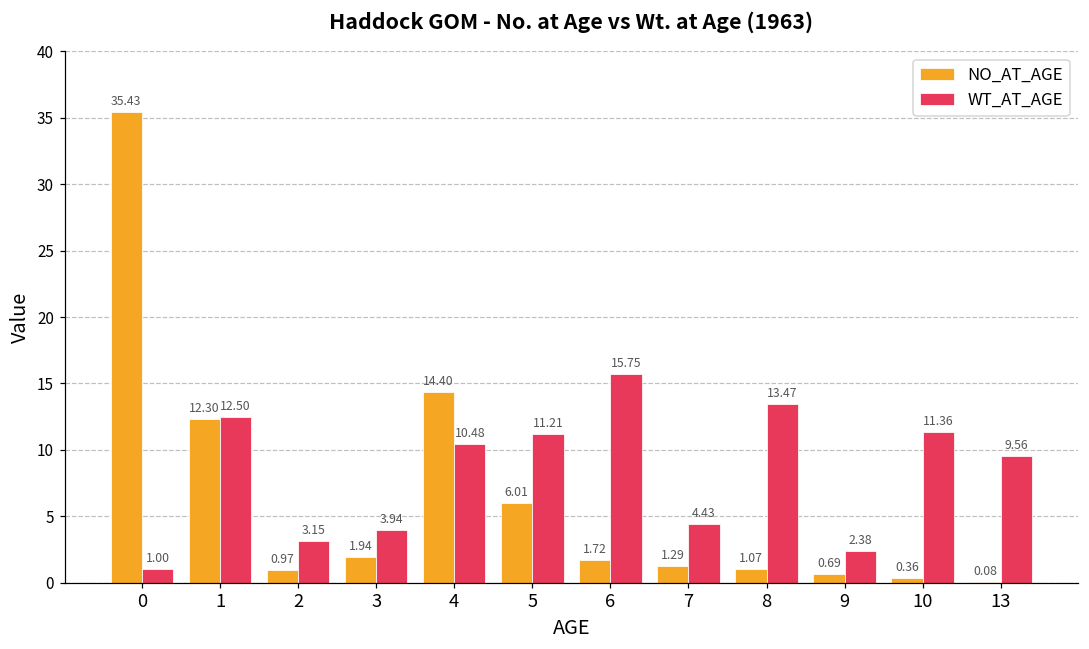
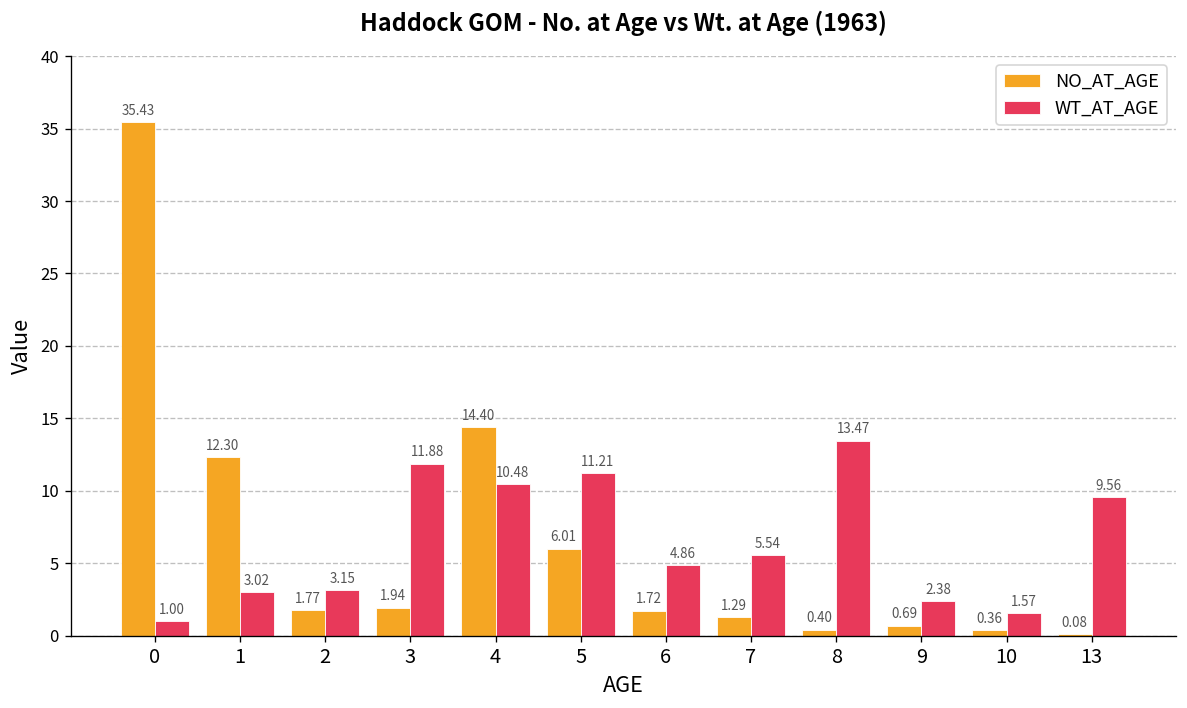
  {
    "NO_AT_AGE": {
      "0": 35.43,
      "1": 12.30,
-     "2": 0.97,
+     "2": 1.77,
      "3": 1.94,
      "4": 14.40,
      "5": 6.01,
      "6": 1.72,
      "7": 1.29,
-     "8": 1.07,
+     "8": 0.40,
      "9": 0.69,
      "10": 0.36,
      "13": 0.08
    },
    "WT_AT_AGE": {
      "0": 1.00,
-     "1": 12.50,
+     "1": 3.02,
      "2": 3.15,
-     "3": 3.94,
+     "3": 11.88,
      "4": 10.48,
      "5": 11.21,
-     "6": 15.75,
-     "7": 4.43,
+     "6": 4.86,
+     "7": 5.54,
      "8": 13.47,
      "9": 2.38,
-     "10": 11.36,
+     "10": 1.57,
      "13": 9.56
    }
  }
